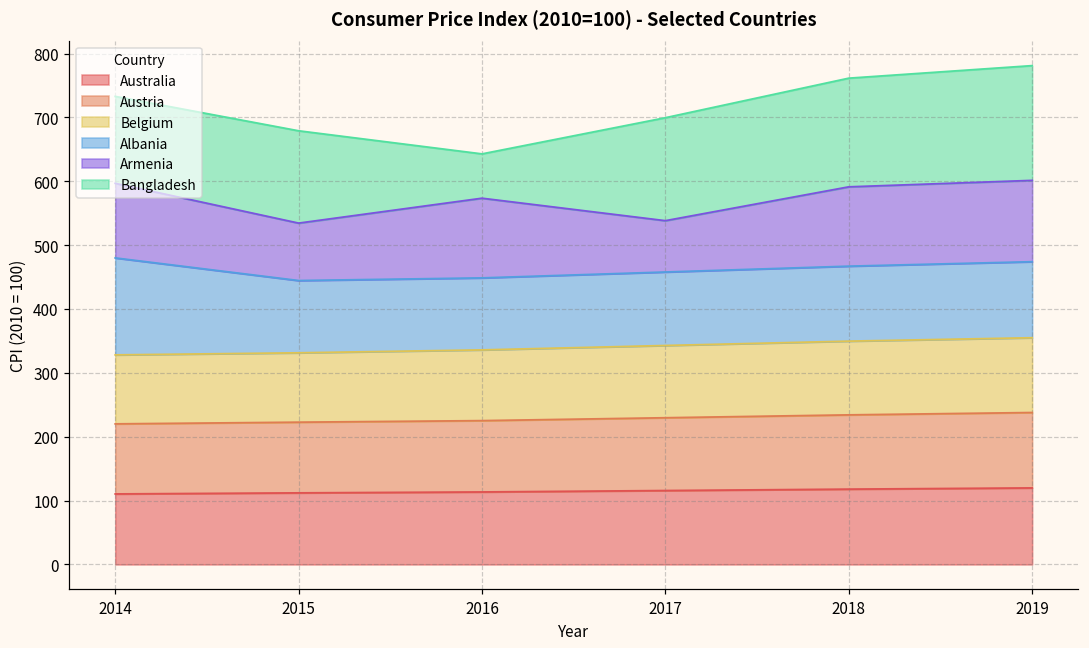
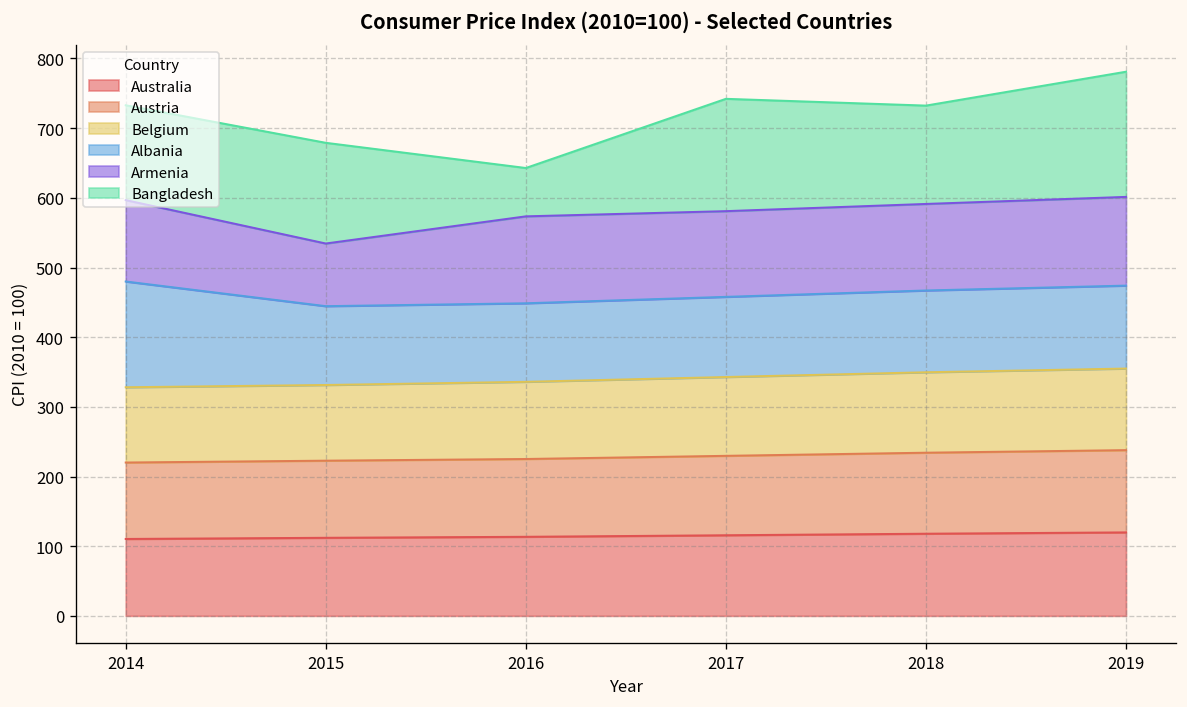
  {
    "Albania": {
      "2014": 150,
      "2015": 110,
      "2016": 110,
      "2017": 120,
      "2018": 120,
      "2019": 120
    },
    "Armenia": {
      "2015": 90,
      "2016": 120,
-     "2017": 80,
+     "2017": 120,
      "2018": 120,
      "2019": 130
    },
    "Bangladesh": {
      "2015": 140,
      "2016": 70,
      "2017": 160,
-     "2018": 170,
+     "2018": 140,
      "2019": 180
    }
  }
